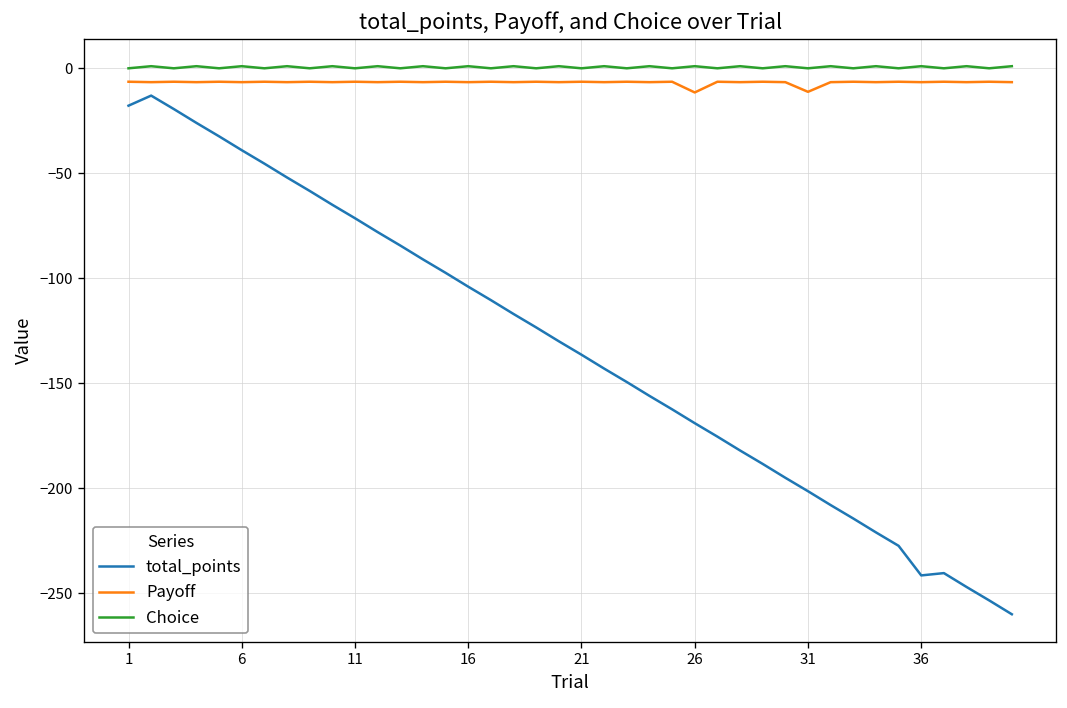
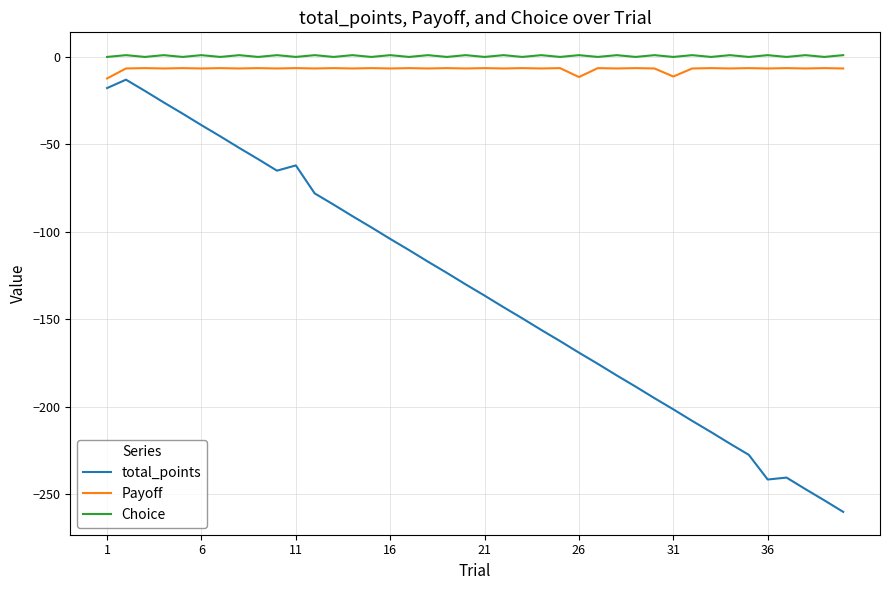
  {
    "total_points": {
      "1": -18,
      "6": -39,
-     "11": -71,
+     "11": -62,
      "16": -104,
      "21": -136,
      "26": -169,
      "31": -201,
      "36": -242
    },
    "Payoff": {
-     "1": -6,
+     "1": -12,
      "6": -7,
      "11": -6,
      "16": -7,
      "21": -6,
      "26": -12,
      "31": -11,
      "36": -7
    },
    "Choice": {
      "1": 0,
      "6": 1,
      "11": 0,
      "16": 1,
      "21": 0,
      "26": 1,
      "31": 0,
      "36": 1
    }
  }
